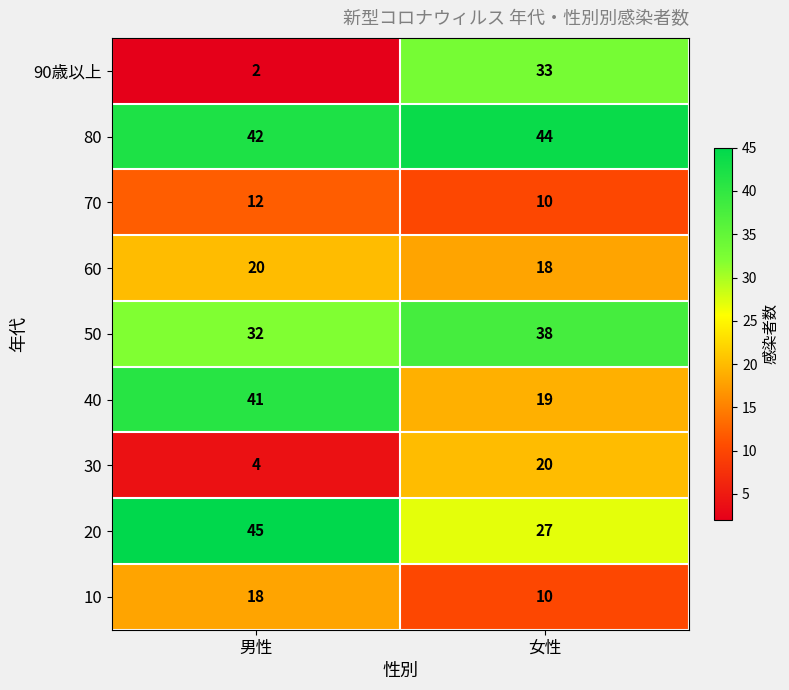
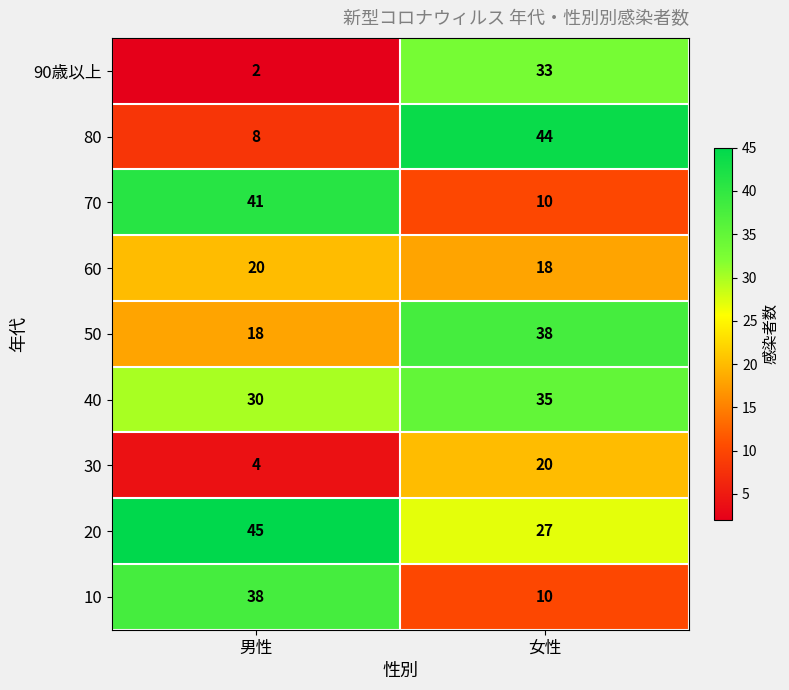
  {
    "90歳以上": {
      "男性": 2,
      "女性": 33
    },
    "80": {
-     "男性": 42,
+     "男性": 8,
      "女性": 44
    },
    "70": {
-     "男性": 12,
+     "男性": 41,
      "女性": 10
    },
    "60": {
      "男性": 20,
      "女性": 18
    },
    "50": {
-     "男性": 32,
+     "男性": 18,
      "女性": 38
    },
    "40": {
-     "男性": 41,
-     "女性": 19
+     "男性": 30,
+     "女性": 35
    },
    "30": {
      "男性": 4,
      "女性": 20
    },
    "20": {
      "男性": 45,
      "女性": 27
    },
    "10": {
-     "男性": 18,
+     "男性": 38,
      "女性": 10
    }
  }
